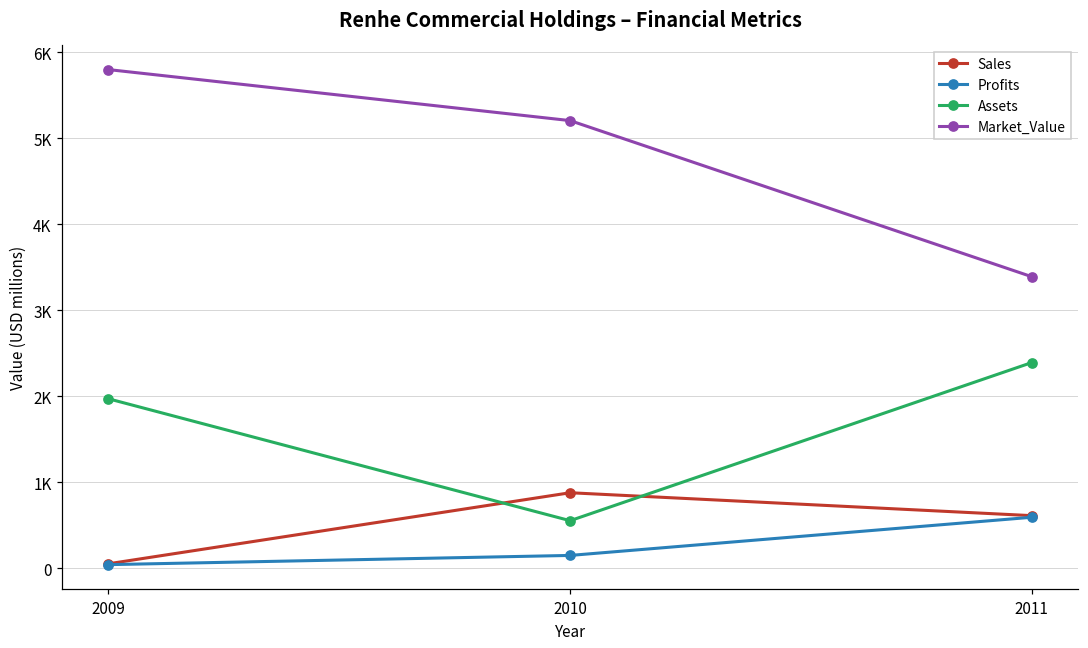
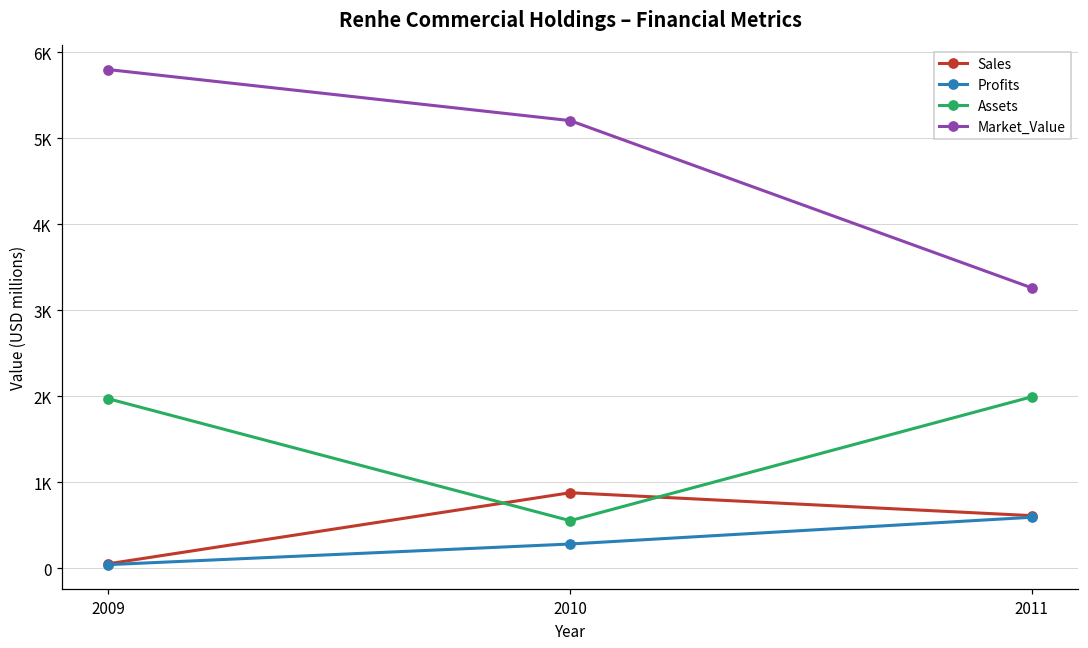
  {
    "Sales": {
      "2010": 900
    },
    "Profits": {
-     "2010": 100
+     "2010": 300
    },
    "Assets": {
      "2009": 2000,
      "2010": 600,
-     "2011": 2400
+     "2011": 2000
    },
    "Market_Value": {
      "2009": 5800,
      "2010": 5200,
-     "2011": 3400
+     "2011": 3300
    }
  }
